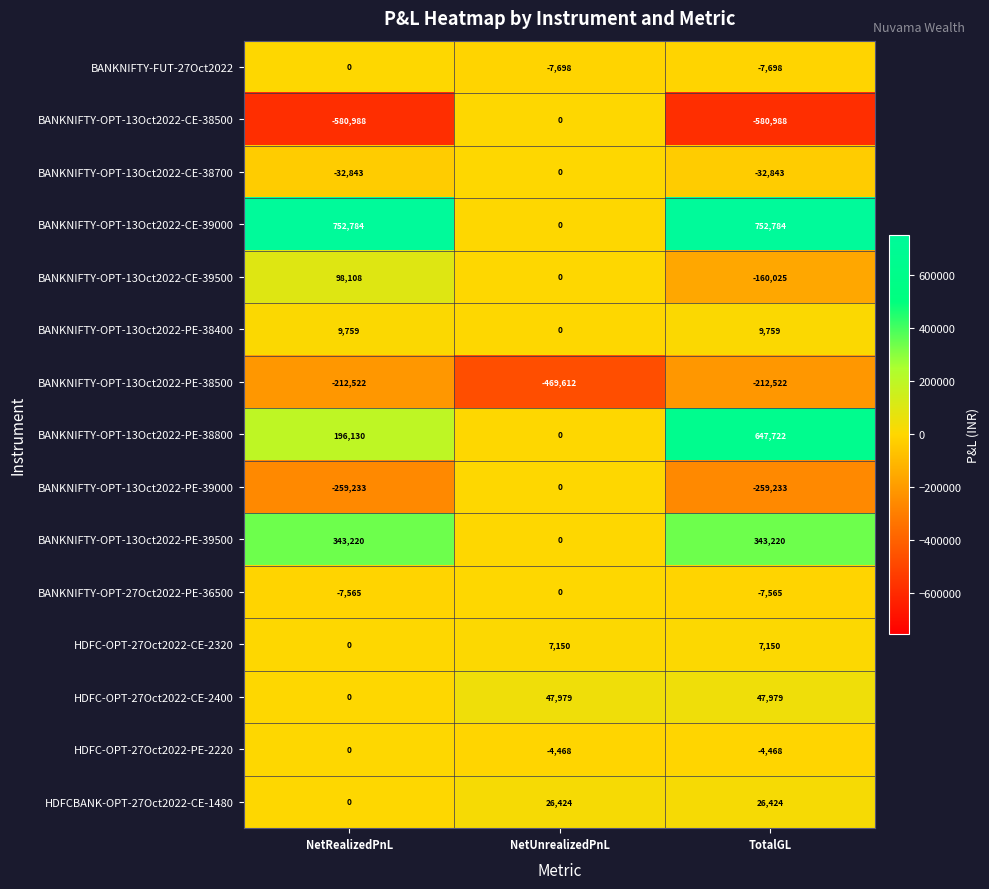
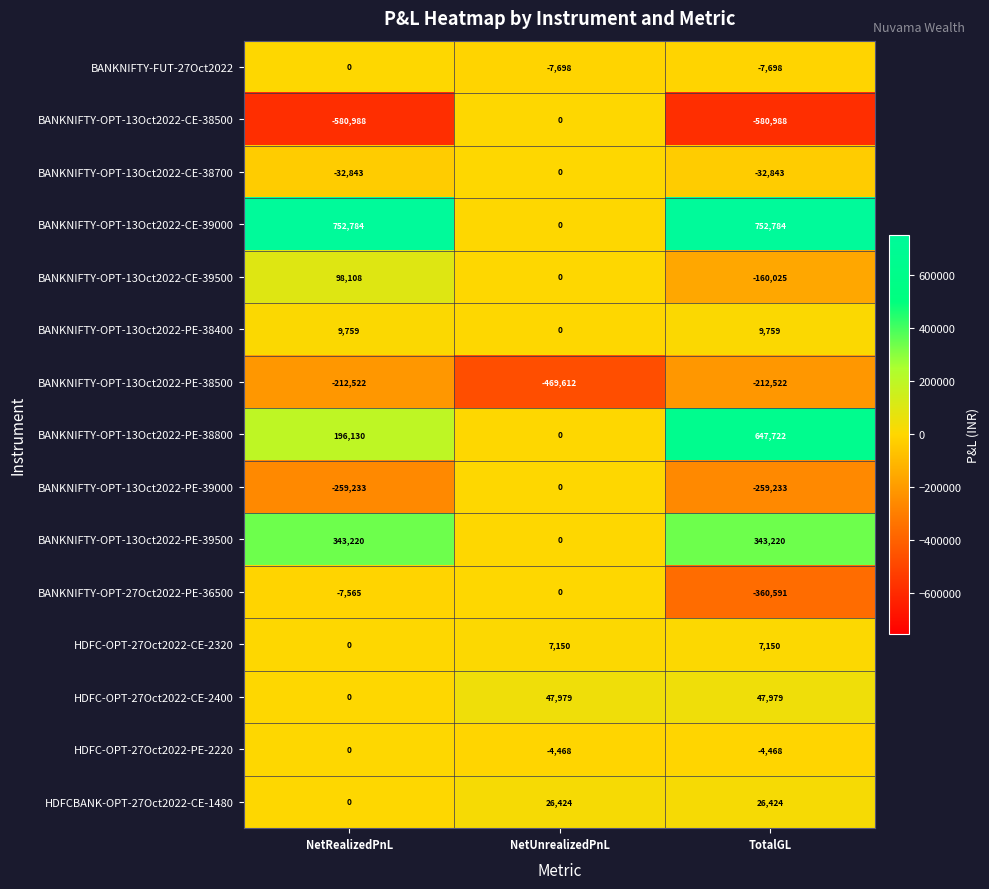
  {
    "BANKNIFTY-FUT-27Oct2022": {
      "NetRealizedPnL": "0",
      "NetUnrealizedPnL": "-7,698",
      "TotalGL": "-7,698"
    },
    "BANKNIFTY-OPT-13Oct2022-CE-38500": {
      "NetRealizedPnL": "-580,988",
      "NetUnrealizedPnL": "0",
      "TotalGL": "-580,988"
    },
    "BANKNIFTY-OPT-13Oct2022-CE-38700": {
      "NetRealizedPnL": "-32,843",
      "NetUnrealizedPnL": "0",
      "TotalGL": "-32,843"
    },
    "BANKNIFTY-OPT-13Oct2022-CE-39000": {
      "NetRealizedPnL": "752,784",
      "NetUnrealizedPnL": "0",
      "TotalGL": "752,784"
    },
    "BANKNIFTY-OPT-13Oct2022-CE-39500": {
      "NetRealizedPnL": "98,108",
      "NetUnrealizedPnL": "0",
      "TotalGL": "-160,025"
    },
    "BANKNIFTY-OPT-13Oct2022-PE-38400": {
      "NetRealizedPnL": "9,759",
      "NetUnrealizedPnL": "0",
      "TotalGL": "9,759"
    },
    "BANKNIFTY-OPT-13Oct2022-PE-38500": {
      "NetRealizedPnL": "-212,522",
      "NetUnrealizedPnL": "-469,612",
      "TotalGL": "-212,522"
    },
    "BANKNIFTY-OPT-13Oct2022-PE-38800": {
      "NetRealizedPnL": "196,130",
      "NetUnrealizedPnL": "0",
      "TotalGL": "647,722"
    },
    "BANKNIFTY-OPT-13Oct2022-PE-39000": {
      "NetRealizedPnL": "-259,233",
      "NetUnrealizedPnL": "0",
      "TotalGL": "-259,233"
    },
    "BANKNIFTY-OPT-13Oct2022-PE-39500": {
      "NetRealizedPnL": "343,220",
      "NetUnrealizedPnL": "0",
      "TotalGL": "343,220"
    },
    "BANKNIFTY-OPT-27Oct2022-PE-36500": {
      "NetRealizedPnL": "-7,565",
      "NetUnrealizedPnL": "0",
-     "TotalGL": "-7,565"
+     "TotalGL": "-360,591"
    },
    "HDFC-OPT-27Oct2022-CE-2320": {
      "NetRealizedPnL": "0",
      "NetUnrealizedPnL": "7,150",
      "TotalGL": "7,150"
    },
    "HDFC-OPT-27Oct2022-CE-2400": {
      "NetRealizedPnL": "0",
      "NetUnrealizedPnL": "47,979",
      "TotalGL": "47,979"
    },
    "HDFC-OPT-27Oct2022-PE-2220": {
      "NetRealizedPnL": "0",
      "NetUnrealizedPnL": "-4,468",
      "TotalGL": "-4,468"
    },
    "HDFCBANK-OPT-27Oct2022-CE-1480": {
      "NetRealizedPnL": "0",
      "NetUnrealizedPnL": "26,424",
      "TotalGL": "26,424"
    }
  }
